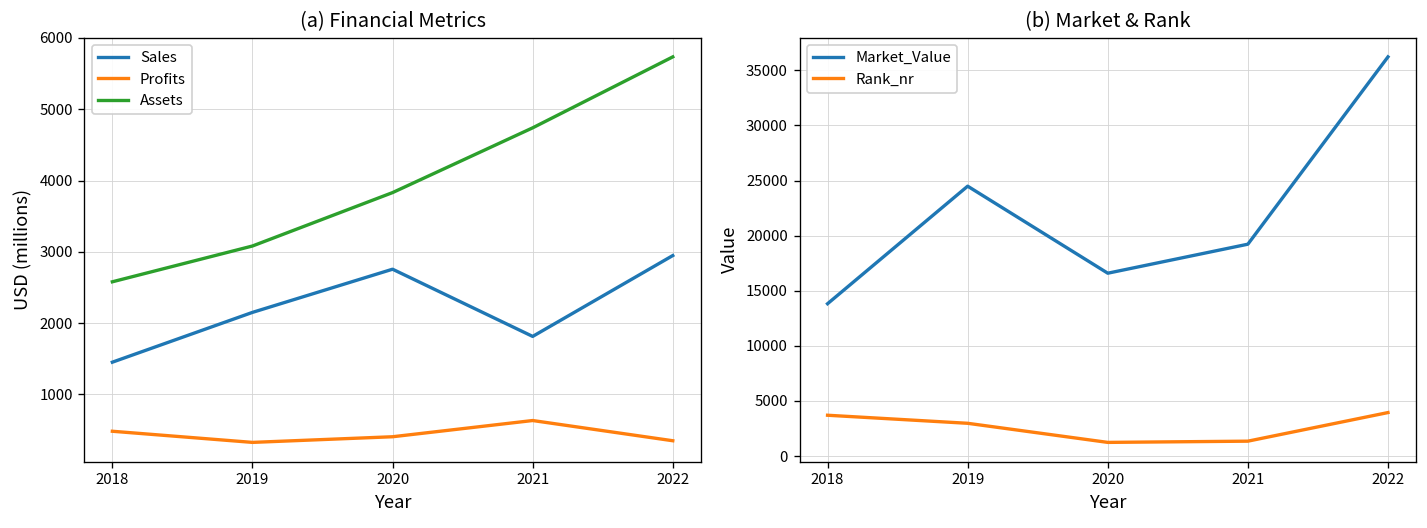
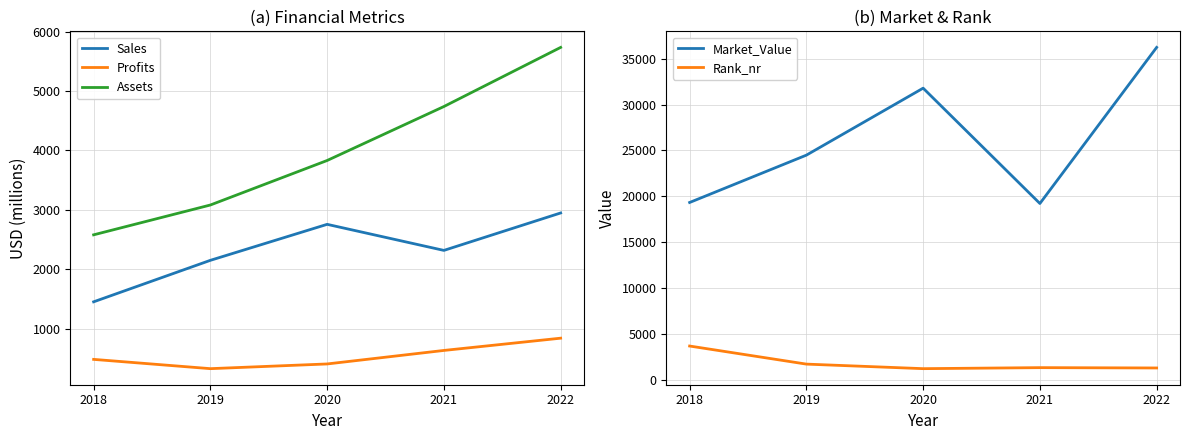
  {
    "(a) Financial Metrics": {
      "Sales": {
        "2018": 1500,
        "2019": 2200,
        "2020": 2800,
-       "2021": 1800,
+       "2021": 2300,
        "2022": 2900
      },
      "Profits": {
        "2018": 500,
        "2019": 300,
        "2020": 400,
        "2021": 600,
-       "2022": 400
+       "2022": 800
      },
      "Assets": {
        "2018": 2600,
        "2019": 3100,
        "2020": 3800,
        "2021": 4700,
        "2022": 5700
      }
    },
    "(b) Market & Rank": {
      "Market_Value": {
-       "2018": 14000,
+       "2018": 19000,
        "2019": 24000,
-       "2020": 17000,
+       "2020": 32000,
        "2021": 19000,
        "2022": 36000
      },
      "Rank_nr": {
        "2018": 4000,
-       "2019": 3000,
+       "2019": 2000,
        "2020": 1000,
        "2021": 1000,
-       "2022": 4000
+       "2022": 1000
      }
    }
  }
